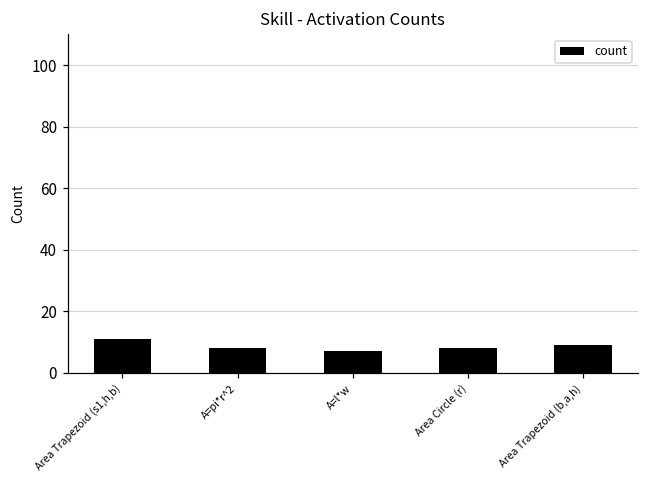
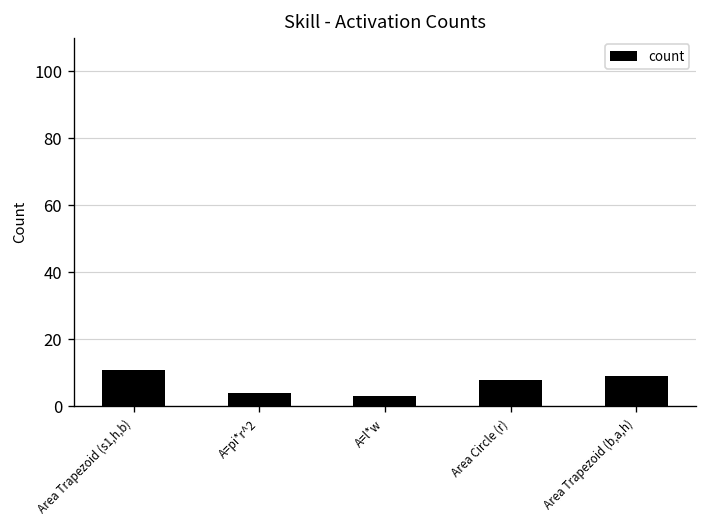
  {
    "Area Trapezoid (s1,h,b)": 11,
-   "A=pi*r^2": 8,
-   "A=l*w": 7,
+   "A=pi*r^2": 4,
+   "A=l*w": 3,
    "Area Circle (r)": 8,
    "Area Trapezoid (b,a,h)": 9
  }
